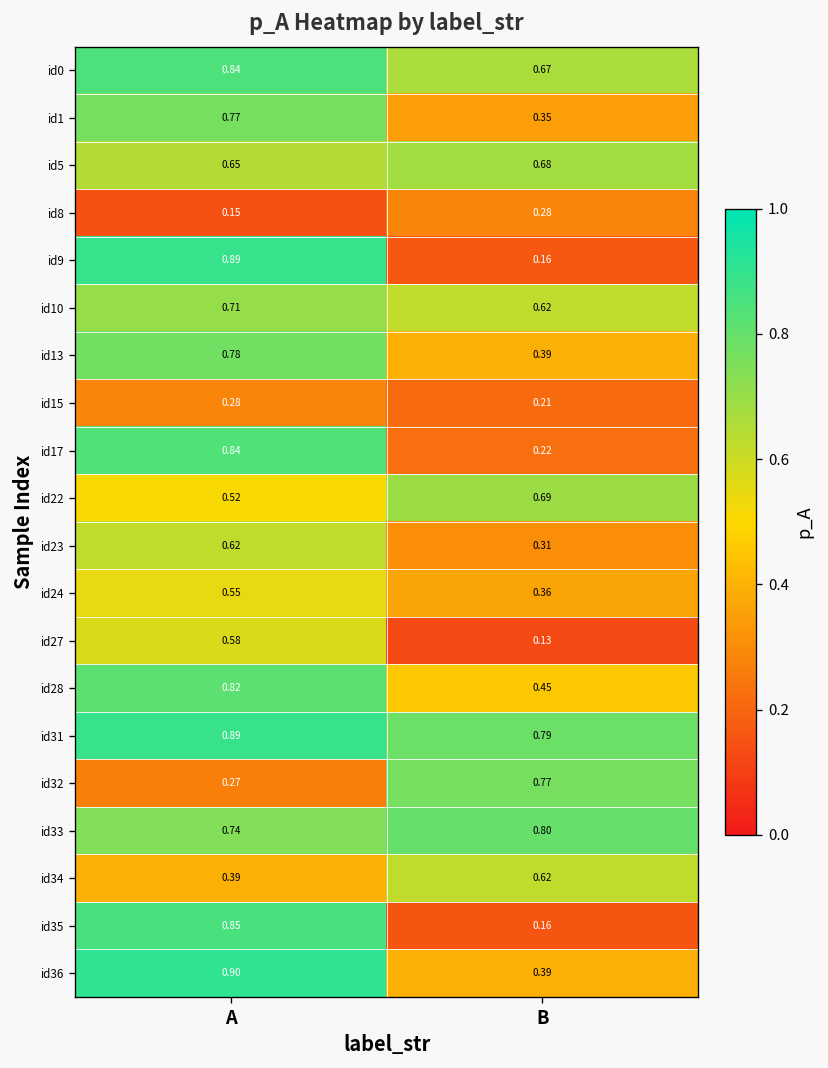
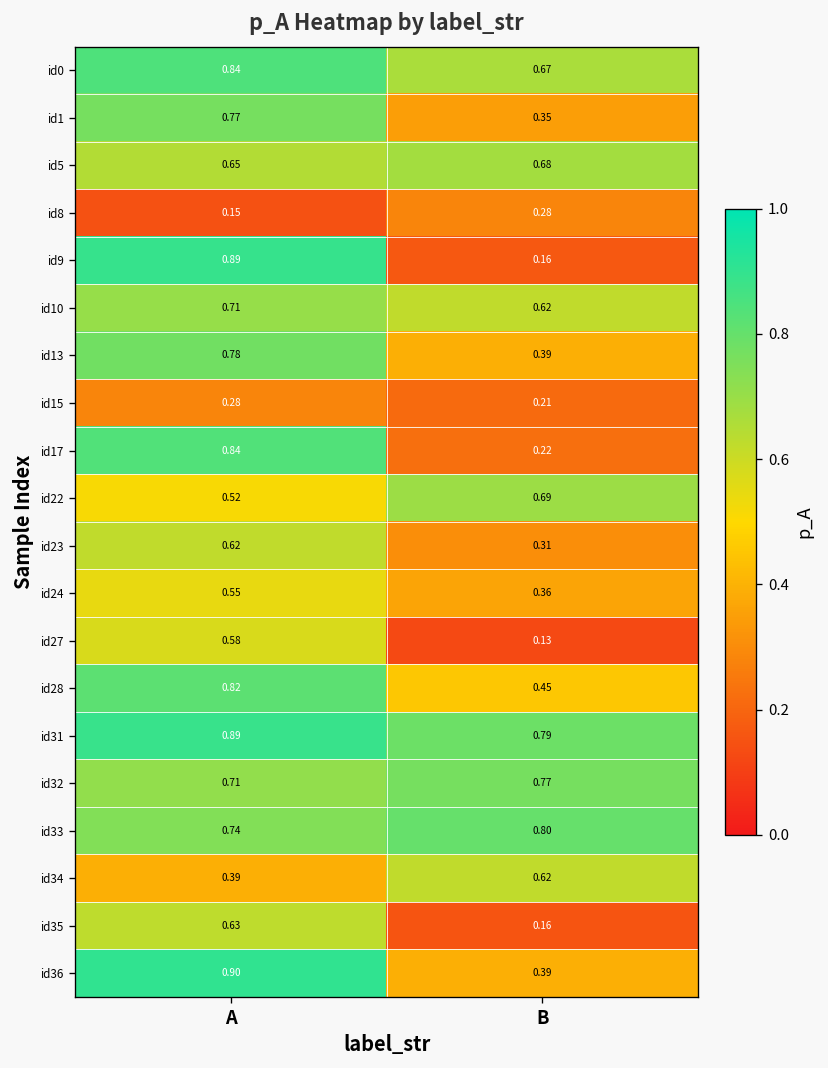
  {
    "id0": {
      "A": 0.84,
      "B": 0.67
    },
    "id1": {
      "A": 0.77,
      "B": 0.35
    },
    "id5": {
      "A": 0.65,
      "B": 0.68
    },
    "id8": {
      "A": 0.15,
      "B": 0.28
    },
    "id9": {
      "A": 0.89,
      "B": 0.16
    },
    "id10": {
      "A": 0.71,
      "B": 0.62
    },
    "id13": {
      "A": 0.78,
      "B": 0.39
    },
    "id15": {
      "A": 0.28,
      "B": 0.21
    },
    "id17": {
      "A": 0.84,
      "B": 0.22
    },
    "id22": {
      "A": 0.52,
      "B": 0.69
    },
    "id23": {
      "A": 0.62,
      "B": 0.31
    },
    "id24": {
      "A": 0.55,
      "B": 0.36
    },
    "id27": {
      "A": 0.58,
      "B": 0.13
    },
    "id28": {
      "A": 0.82,
      "B": 0.45
    },
    "id31": {
      "A": 0.89,
      "B": 0.79
    },
    "id32": {
-     "A": 0.27,
+     "A": 0.71,
      "B": 0.77
    },
    "id33": {
      "A": 0.74,
      "B": 0.80
    },
    "id34": {
      "A": 0.39,
      "B": 0.62
    },
    "id35": {
-     "A": 0.85,
+     "A": 0.63,
      "B": 0.16
    },
    "id36": {
      "A": 0.90,
      "B": 0.39
    }
  }
